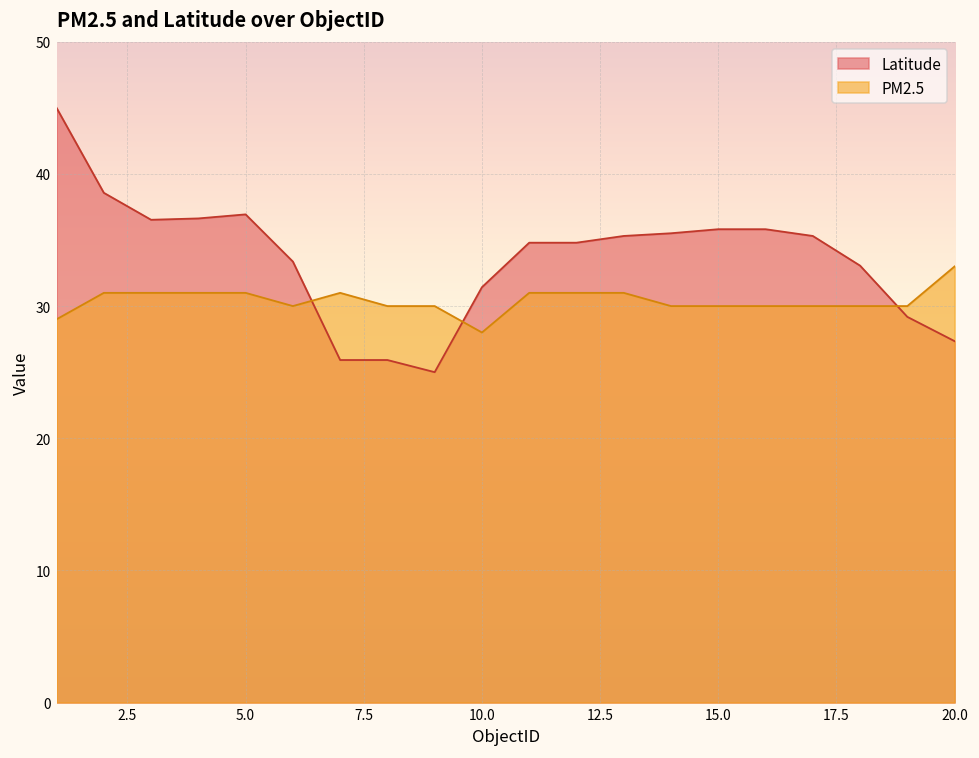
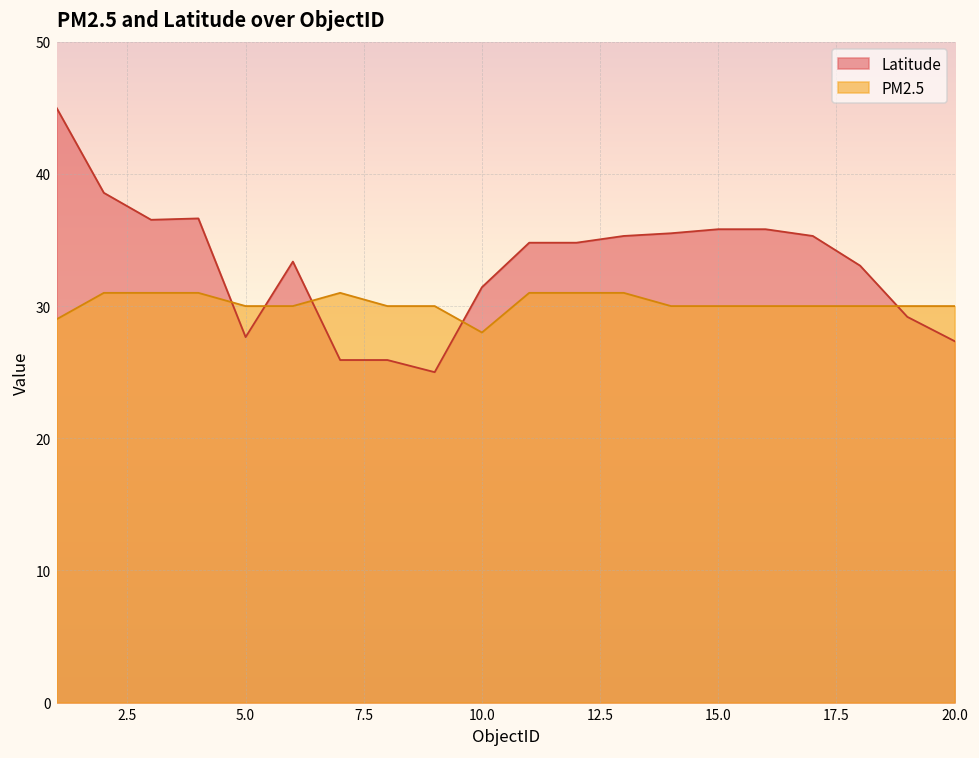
  {
    "Latitude": {
-     "5.0": 36.9,
+     "5.0": 27.7,
      "10.0": 31.4,
      "15.0": 35.8,
      "20.0": 27.3
    },
    "PM2.5": {
-     "5.0": 31,
+     "5.0": 30,
      "10.0": 28,
      "15.0": 30,
-     "20.0": 33
+     "20.0": 30
    }
  }
